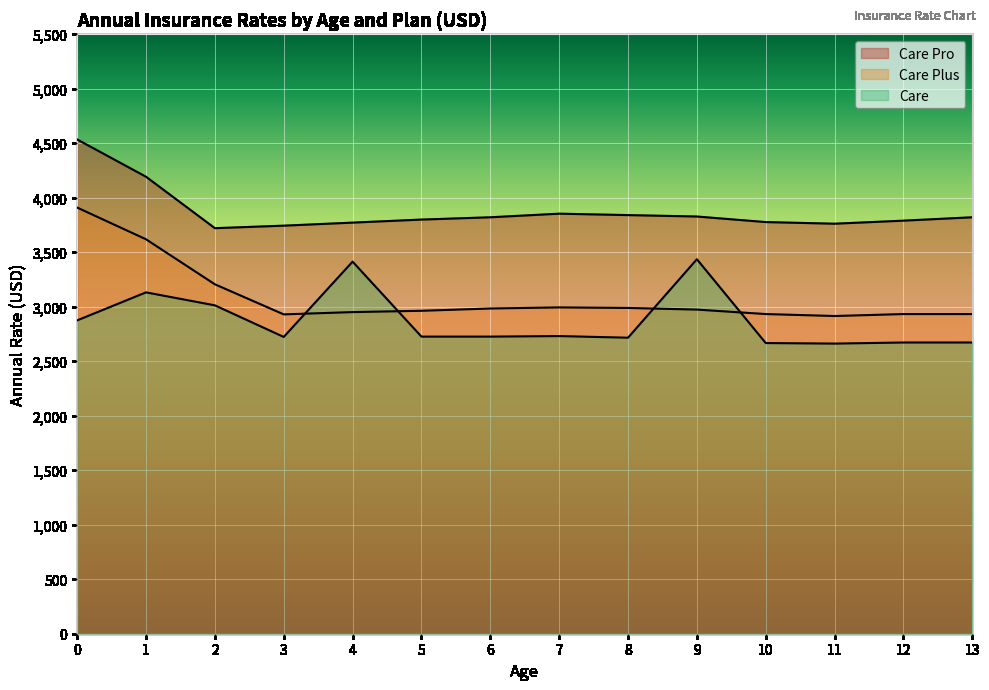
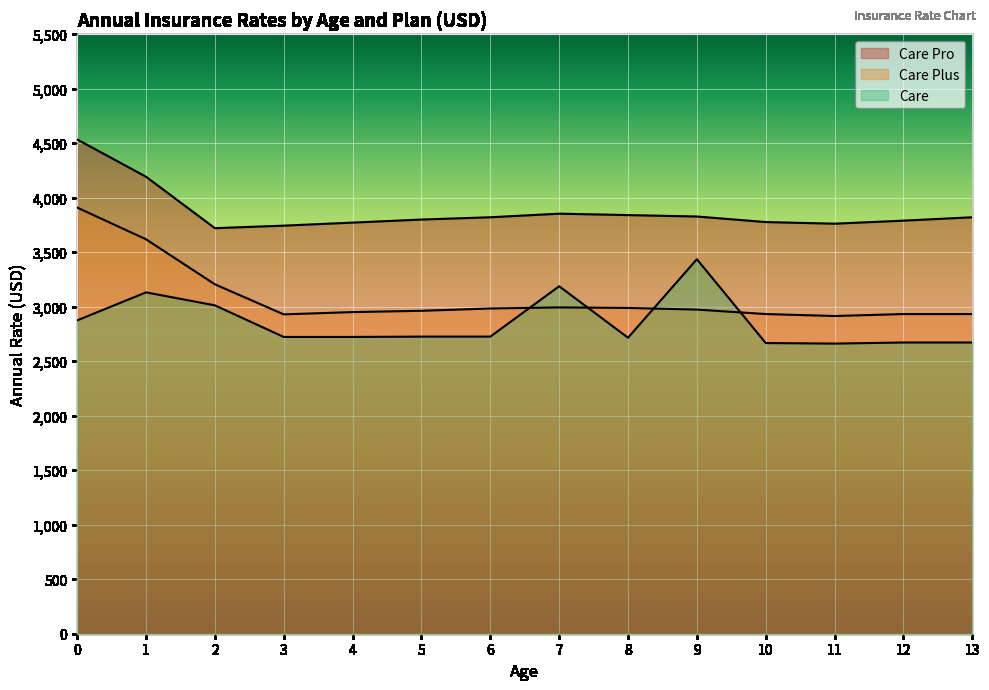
  {
    "Care": {
      "0": "2,880",
      "1": "3,130",
      "2": "3,010",
      "3": "2,720",
-     "4": "3,410",
+     "4": "2,720",
      "5": "2,730",
      "6": "2,730",
-     "7": "2,730",
+     "7": "3,190",
      "8": "2,720",
      "9": "3,440",
      "10": "2,670",
      "11": "2,660",
      "12": "2,670",
      "13": "2,670"
    }
  }
